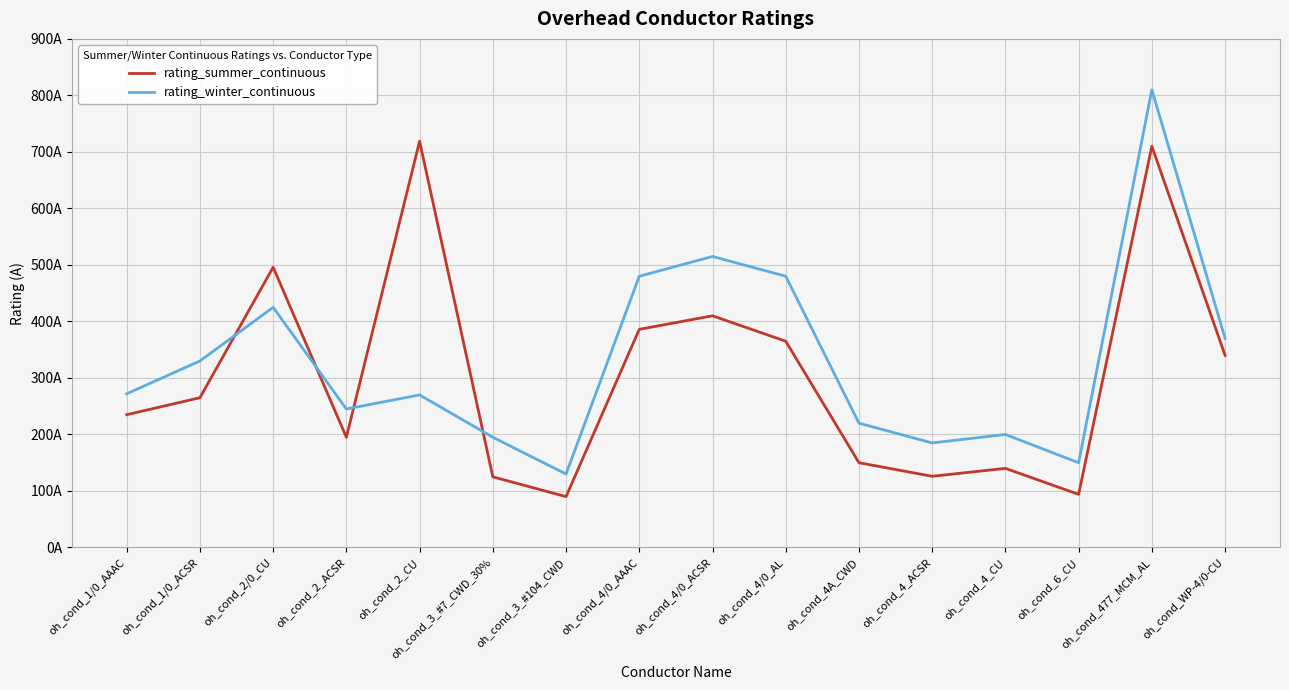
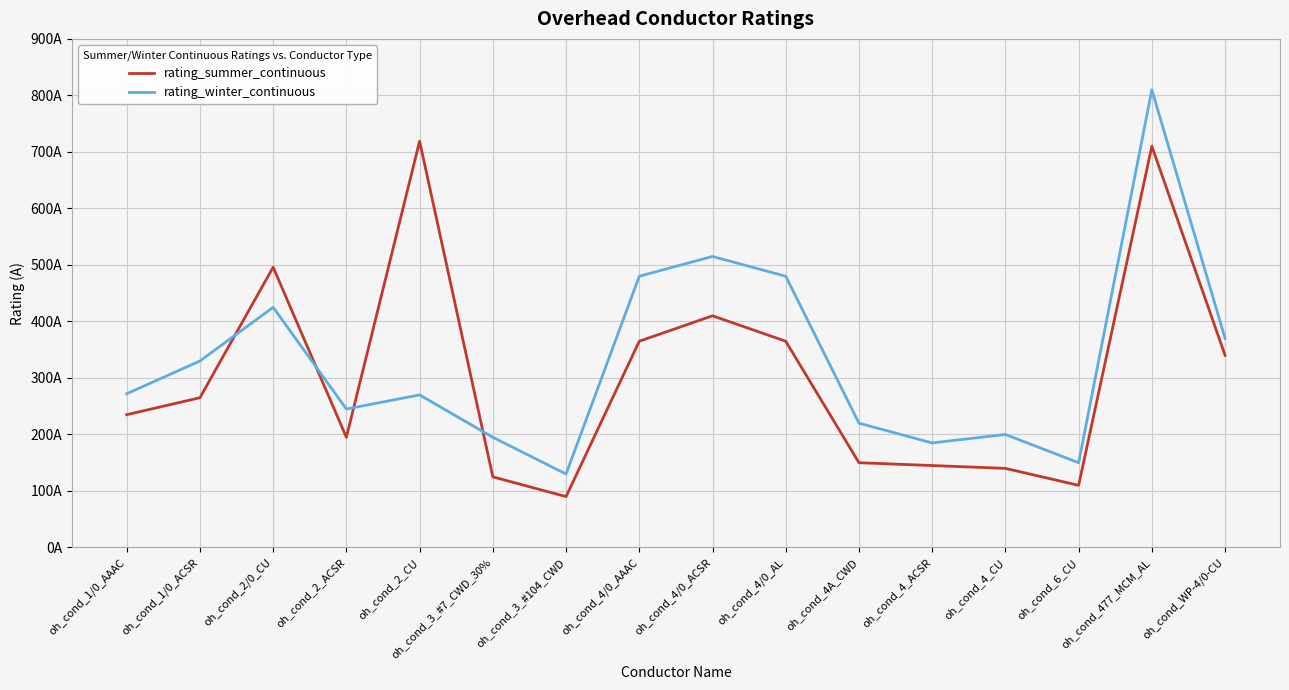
  {
    "rating_summer_continuous": {
      "oh_cond_1/0_AAAC": "240A",
      "oh_cond_1/0_ACSR": "270A",
      "oh_cond_2/0_CU": "500A",
      "oh_cond_2_ACSR": "200A",
      "oh_cond_2_CU": "720A",
      "oh_cond_3_#7_CWD_30%": "130A",
      "oh_cond_3_#104_CWD": "90A",
-     "oh_cond_4/0_AAAC": "390A",
+     "oh_cond_4/0_AAAC": "370A",
      "oh_cond_4/0_ACSR": "410A",
      "oh_cond_4/0_AL": "370A",
      "oh_cond_4A_CWD": "150A",
-     "oh_cond_4_ACSR": "130A",
+     "oh_cond_4_ACSR": "150A",
      "oh_cond_4_CU": "140A",
-     "oh_cond_6_CU": "90A",
+     "oh_cond_6_CU": "110A",
      "oh_cond_477_MCM_AL": "710A",
      "oh_cond_WP-4/0-CU": "340A"
    },
    "rating_winter_continuous": {
      "oh_cond_1/0_AAAC": "270A",
      "oh_cond_1/0_ACSR": "330A",
      "oh_cond_2/0_CU": "430A",
      "oh_cond_2_ACSR": "250A",
      "oh_cond_2_CU": "270A",
      "oh_cond_3_#7_CWD_30%": "200A",
      "oh_cond_3_#104_CWD": "130A",
      "oh_cond_4/0_AAAC": "480A",
      "oh_cond_4/0_ACSR": "520A",
      "oh_cond_4/0_AL": "480A",
      "oh_cond_4A_CWD": "220A",
      "oh_cond_4_ACSR": "190A",
      "oh_cond_4_CU": "200A",
      "oh_cond_6_CU": "150A",
      "oh_cond_477_MCM_AL": "810A",
      "oh_cond_WP-4/0-CU": "370A"
    }
  }
